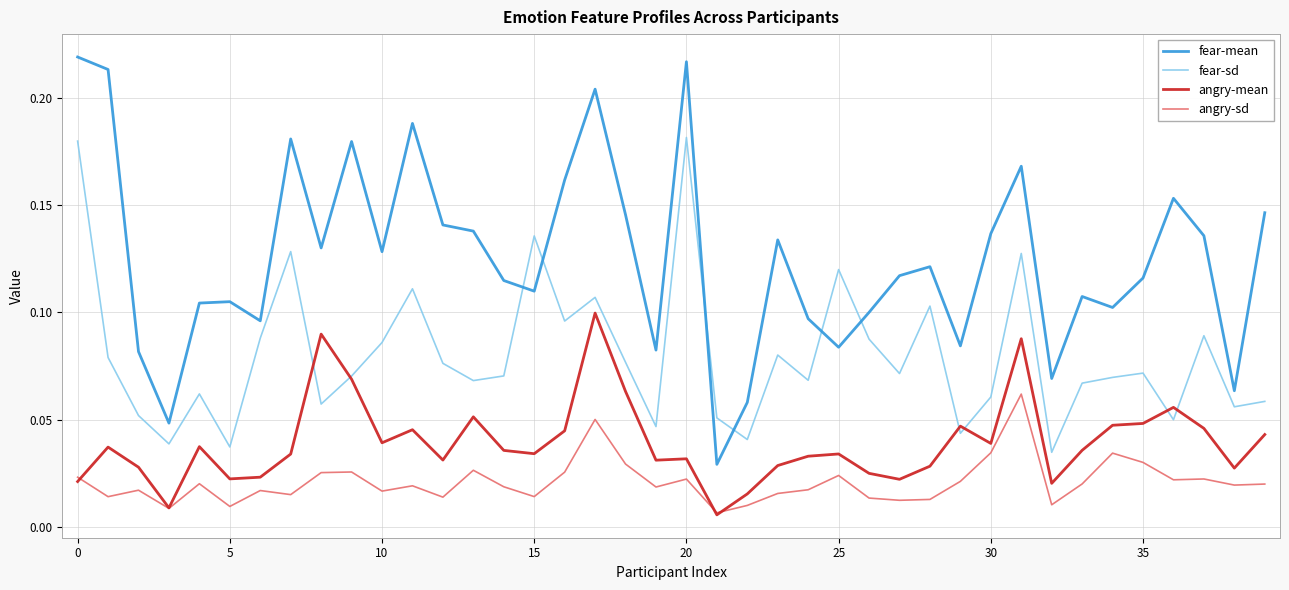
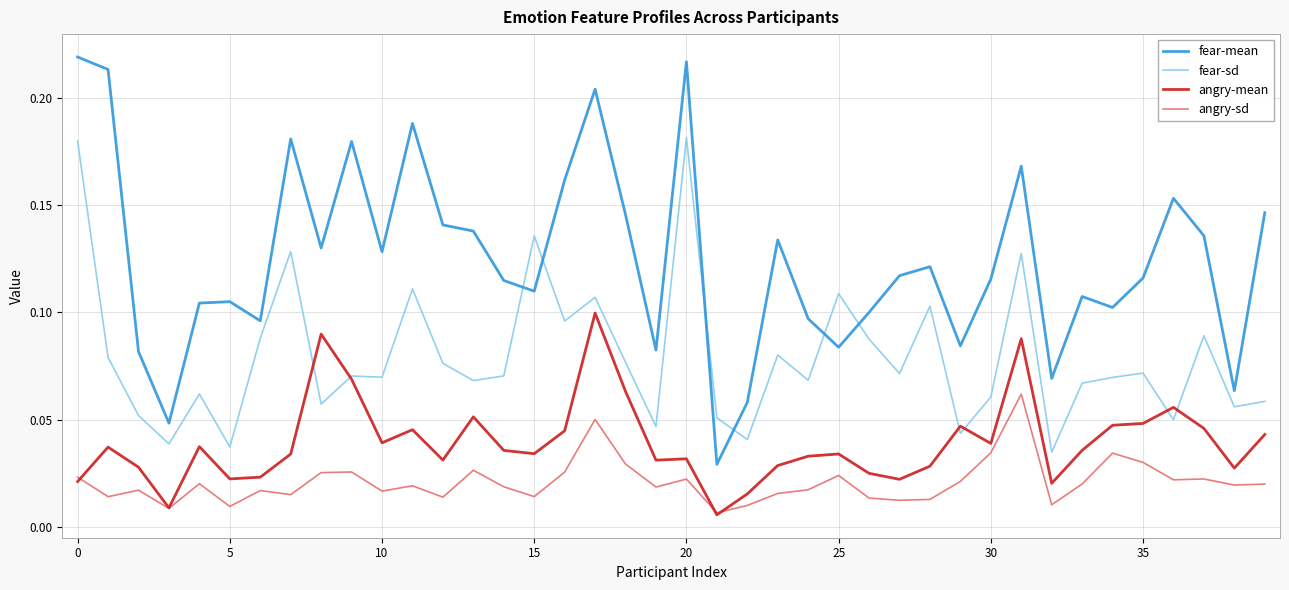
  {
    "fear-mean": {
      "0": 0.219,
      "5": 0.105,
      "10": 0.128,
      "15": 0.110,
      "20": 0.217,
      "25": 0.084,
-     "30": 0.137,
+     "30": 0.116,
      "35": 0.116
    },
    "fear-sd": {
      "0": 0.180,
      "5": 0.037,
-     "10": 0.086,
+     "10": 0.070,
      "15": 0.136,
      "20": 0.182,
-     "25": 0.120,
+     "25": 0.109,
      "30": 0.061,
      "35": 0.072
    },
    "angry-mean": {
      "0": 0.021,
      "5": 0.022,
      "10": 0.039,
      "15": 0.034,
      "20": 0.032,
      "25": 0.034,
      "30": 0.039,
      "35": 0.048
    },
    "angry-sd": {
      "0": 0.023,
      "5": 0.010,
      "10": 0.017,
      "15": 0.014,
      "20": 0.022,
      "25": 0.024,
      "30": 0.035,
      "35": 0.030
    }
  }
